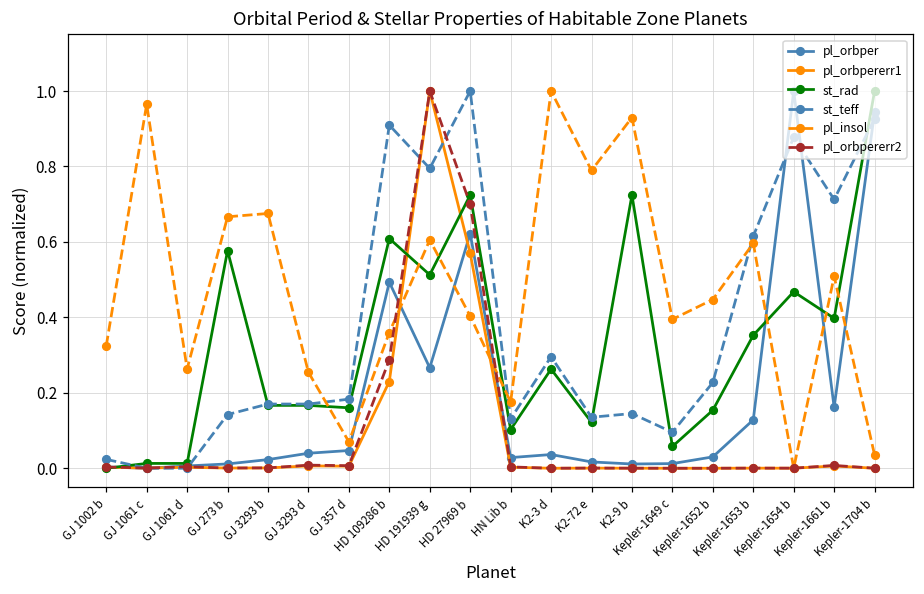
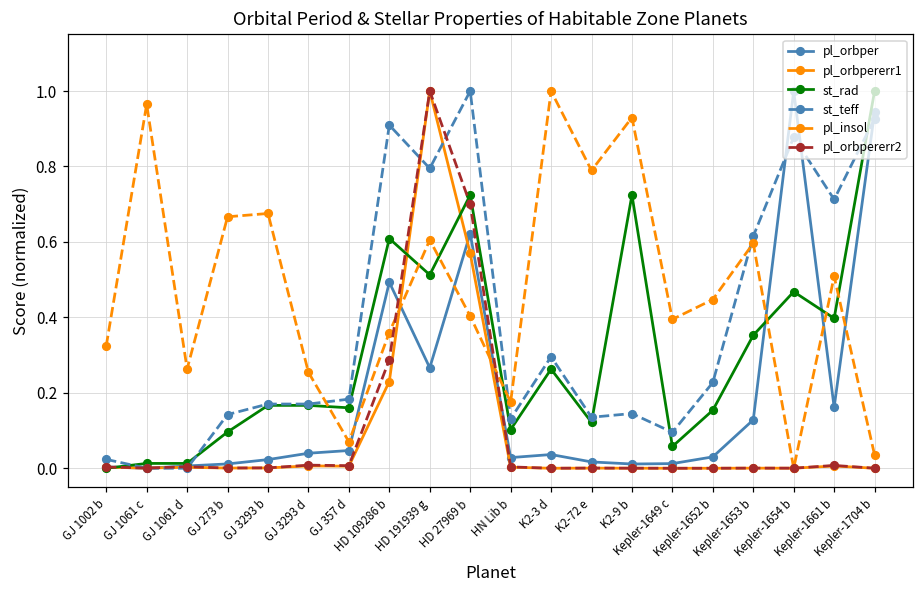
  {
    "st_rad": {
      "GJ 1061 c": 0.01,
-     "GJ 273 b": 0.58,
+     "GJ 273 b": 0.10,
      "GJ 357 d": 0.16,
      "HD 109286 b": 0.61,
      "HD 191939 g": 0.51,
      "HD 27969 b": 0.72,
      "HN Lib b": 0.10,
      "K2-3 d": 0.26,
      "K2-72 e": 0.12,
      "K2-9 b": 0.72,
      "Kepler-1649 c": 0.06,
      "Kepler-1652 b": 0.15,
      "Kepler-1653 b": 0.35,
      "Kepler-1654 b": 0.47,
      "Kepler-1661 b": 0.40
    },
    "pl_orbpererr2": {
      "HD 109286 b": 0.29,
      "HD 27969 b": 0.70
    }
  }
